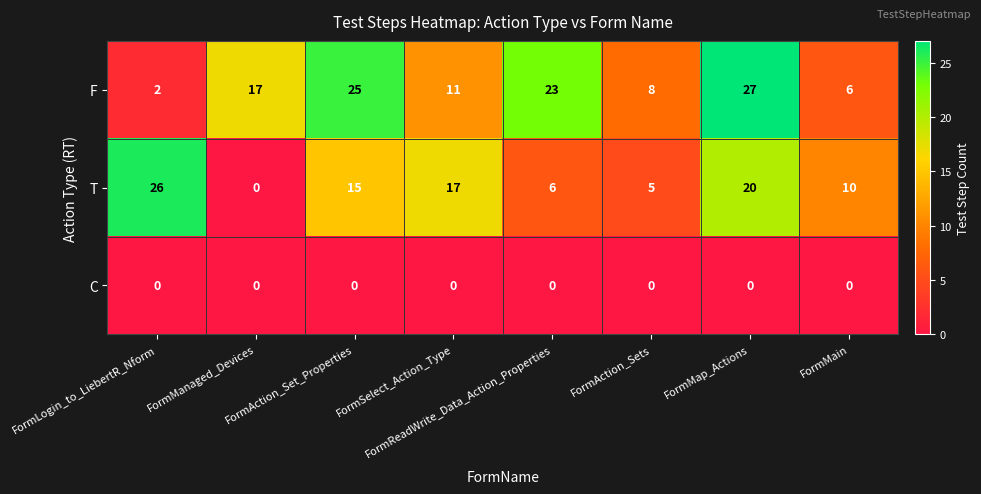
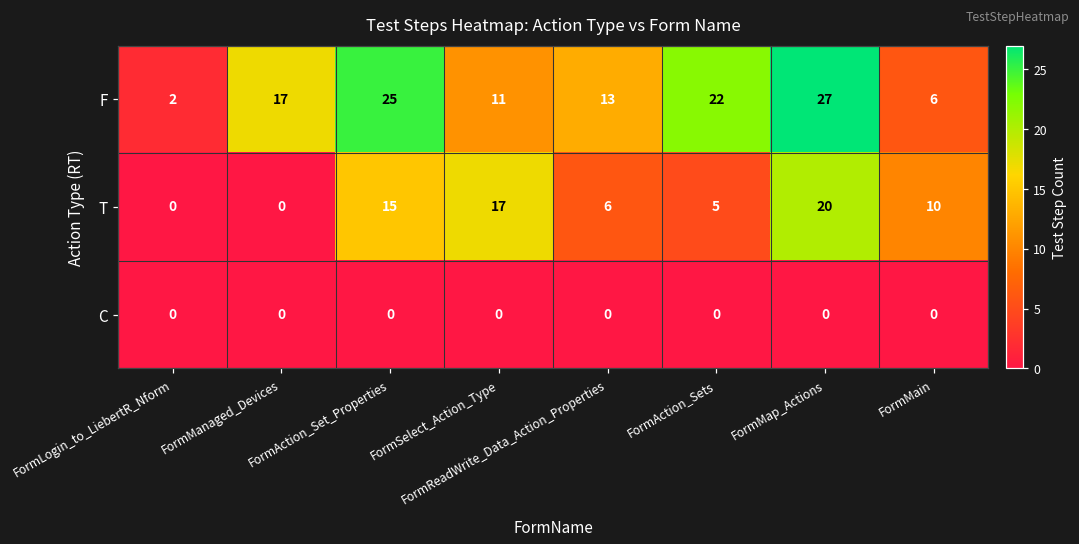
  {
    "F": {
      "FormLogin_to_LiebertR_Nform": 2,
      "FormManaged_Devices": 17,
      "FormAction_Set_Properties": 25,
      "FormSelect_Action_Type": 11,
-     "FormReadWrite_Data_Action_Properties": 23,
-     "FormAction_Sets": 8,
+     "FormReadWrite_Data_Action_Properties": 13,
+     "FormAction_Sets": 22,
      "FormMap_Actions": 27,
      "FormMain": 6
    },
    "T": {
-     "FormLogin_to_LiebertR_Nform": 26,
+     "FormLogin_to_LiebertR_Nform": 0,
      "FormManaged_Devices": 0,
      "FormAction_Set_Properties": 15,
      "FormSelect_Action_Type": 17,
      "FormReadWrite_Data_Action_Properties": 6,
      "FormAction_Sets": 5,
      "FormMap_Actions": 20,
      "FormMain": 10
    },
    "C": {
      "FormLogin_to_LiebertR_Nform": 0,
      "FormManaged_Devices": 0,
      "FormAction_Set_Properties": 0,
      "FormSelect_Action_Type": 0,
      "FormReadWrite_Data_Action_Properties": 0,
      "FormAction_Sets": 0,
      "FormMap_Actions": 0,
      "FormMain": 0
    }
  }
